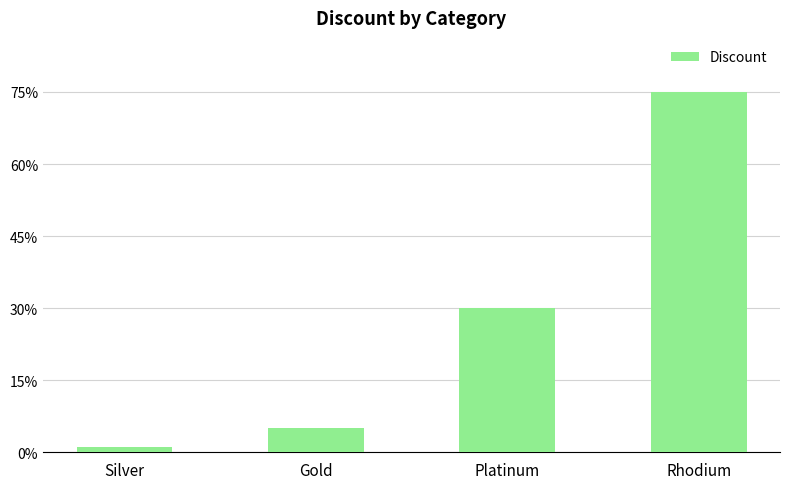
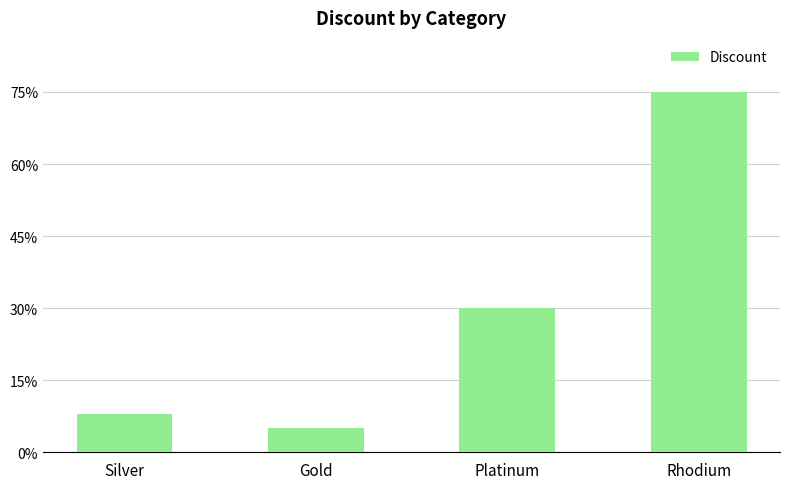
  {
-   "Silver": "1%",
+   "Silver": "8%",
    "Gold": "5%",
    "Platinum": "30%",
    "Rhodium": "75%"
  }
